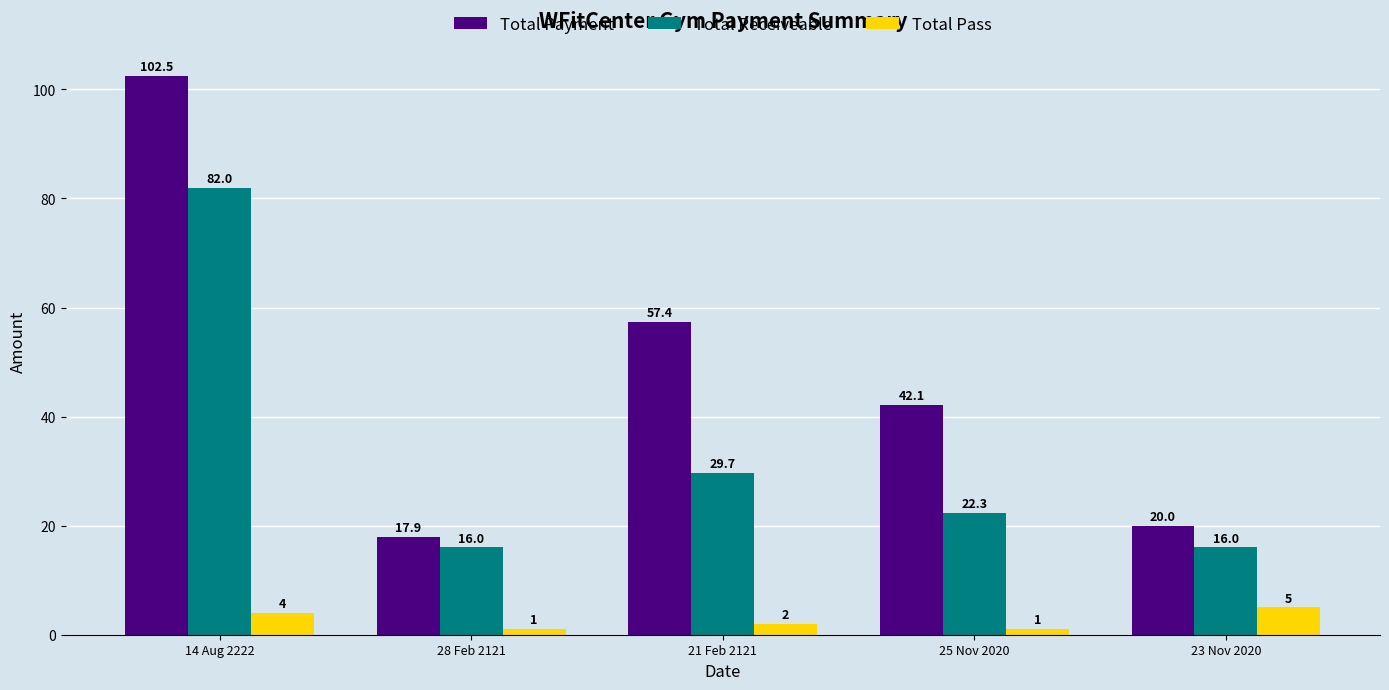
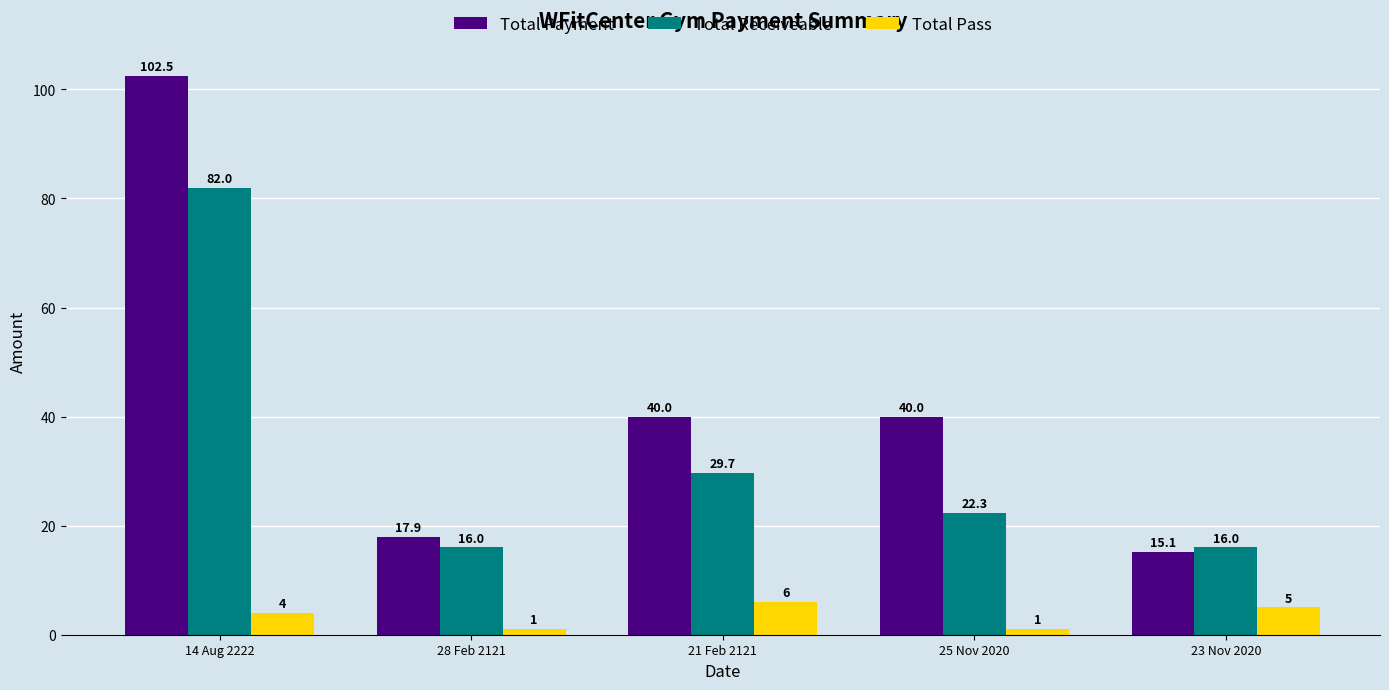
  {
    "Total Payment": {
      "14 Aug 2222": 102.5,
      "28 Feb 2121": 17.9,
-     "21 Feb 2121": 57.4,
-     "25 Nov 2020": 42.1,
-     "23 Nov 2020": 20.0
+     "21 Feb 2121": 40.0,
+     "25 Nov 2020": 40.0,
+     "23 Nov 2020": 15.1
    },
    "Total Receiveable": {
      "14 Aug 2222": 82.0,
      "28 Feb 2121": 16.0,
      "21 Feb 2121": 29.7,
      "25 Nov 2020": 22.3,
      "23 Nov 2020": 16.0
    },
    "Total Pass": {
      "14 Aug 2222": 4,
      "28 Feb 2121": 1,
-     "21 Feb 2121": 2,
+     "21 Feb 2121": 6,
      "25 Nov 2020": 1,
      "23 Nov 2020": 5
    }
  }
